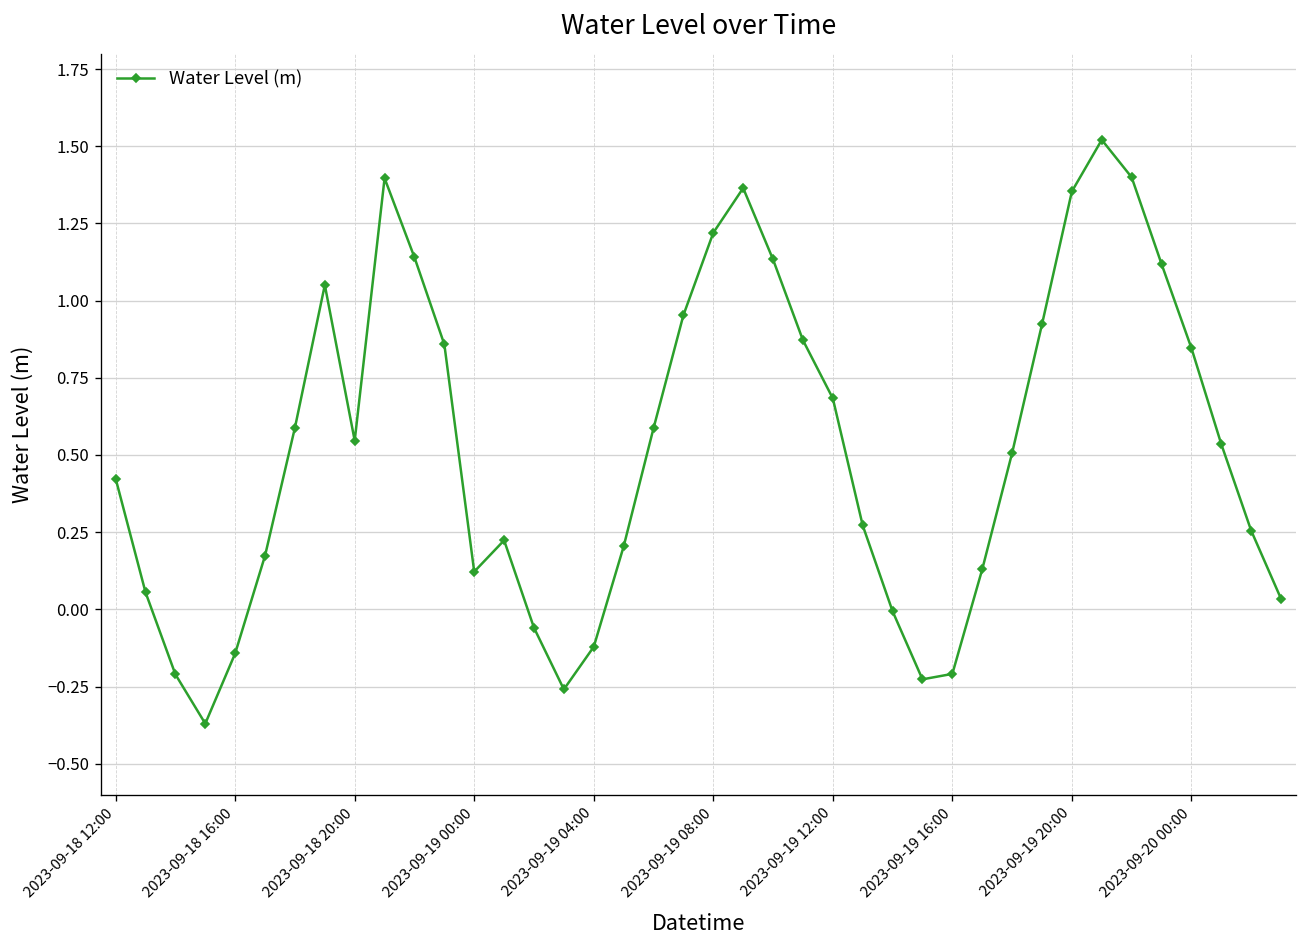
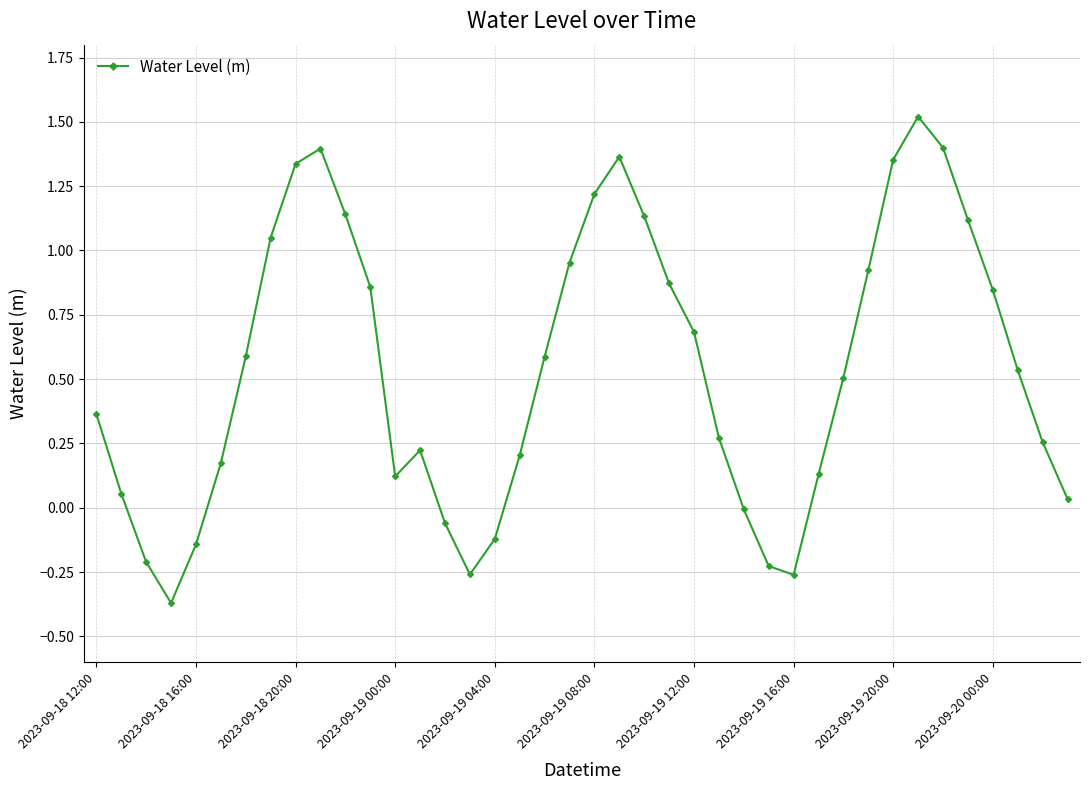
  {
-   "2023-09-18 12:00": 0.42,
+   "2023-09-18 12:00": 0.36,
    "2023-09-18 16:00": -0.14,
-   "2023-09-18 20:00": 0.55,
+   "2023-09-18 20:00": 1.34,
    "2023-09-19 00:00": 0.12,
    "2023-09-19 04:00": -0.12,
    "2023-09-19 08:00": 1.22,
    "2023-09-19 12:00": 0.68,
-   "2023-09-19 16:00": -0.21,
+   "2023-09-19 16:00": -0.26,
    "2023-09-19 20:00": 1.35,
    "2023-09-20 00:00": 0.85
  }
